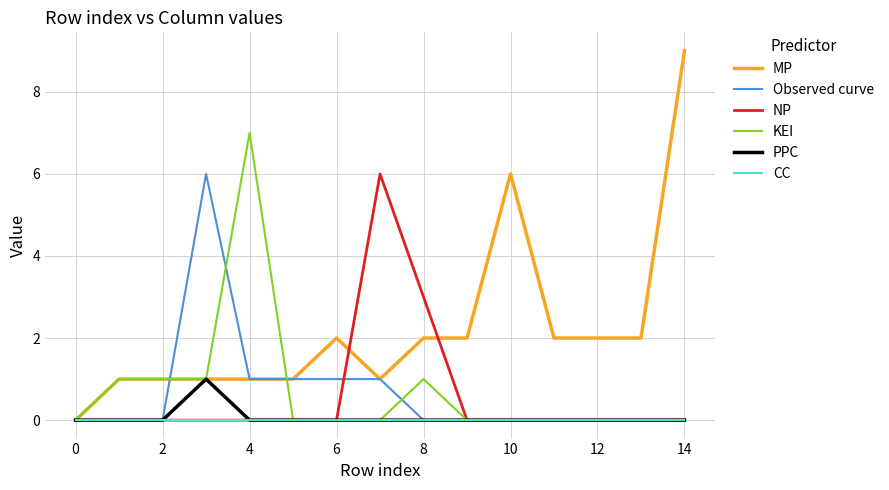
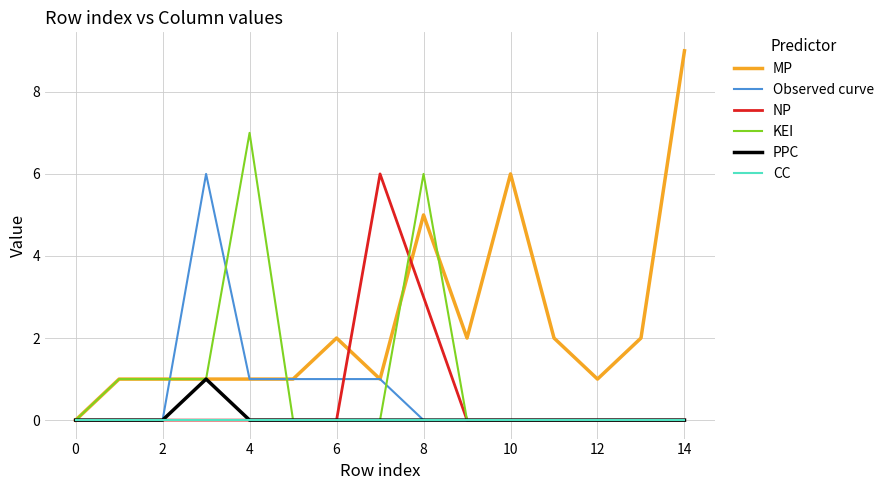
  {
    "MP": {
      "6": 2,
-     "8": 2,
+     "8": 5,
      "10": 6,
-     "12": 2,
+     "12": 1,
      "14": 9
    },
    "Observed curve": {
      "6": 1
    },
    "NP": {
      "8": 3
    },
    "KEI": {
      "4": 7,
-     "8": 1
+     "8": 6
    }
  }
